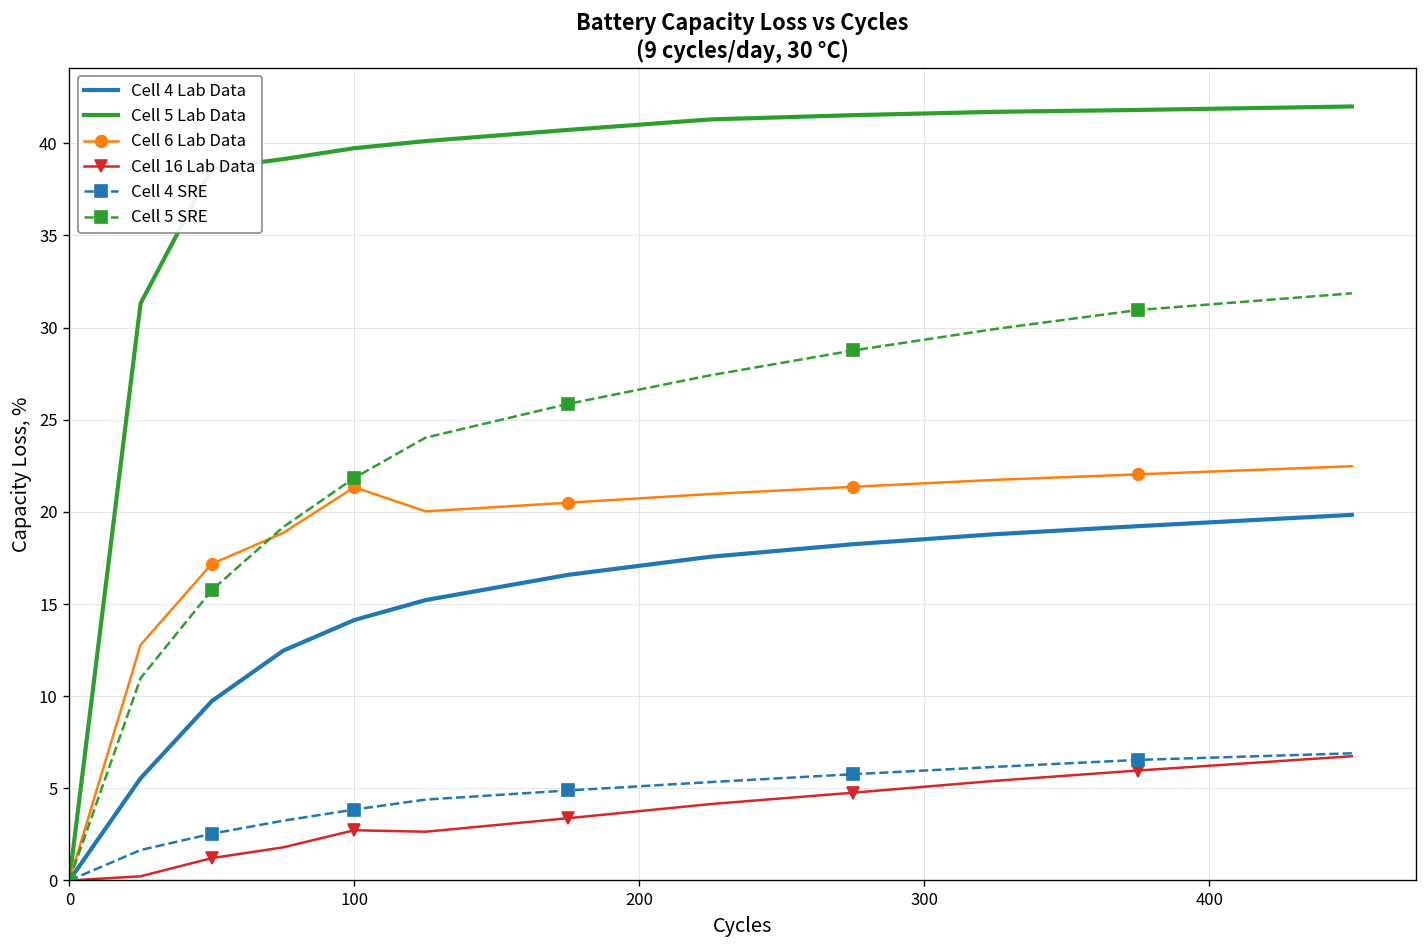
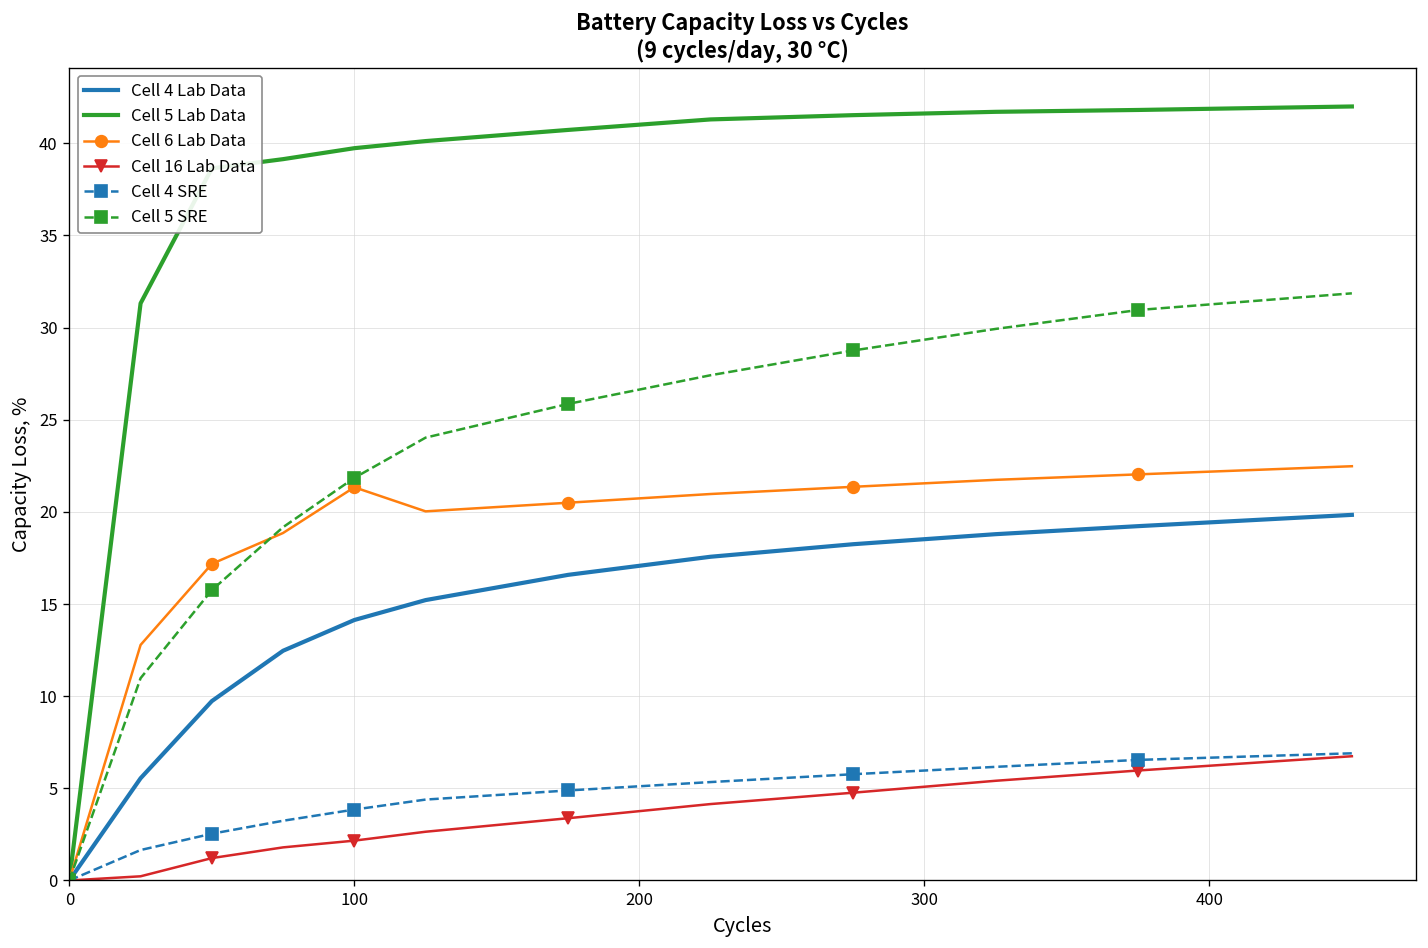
  {
    "Cell 6 Lab Data": {
      "100": 21.3
    },
    "Cell 16 Lab Data": {
-     "100": 2.7
+     "100": 2.2
    }
  }
